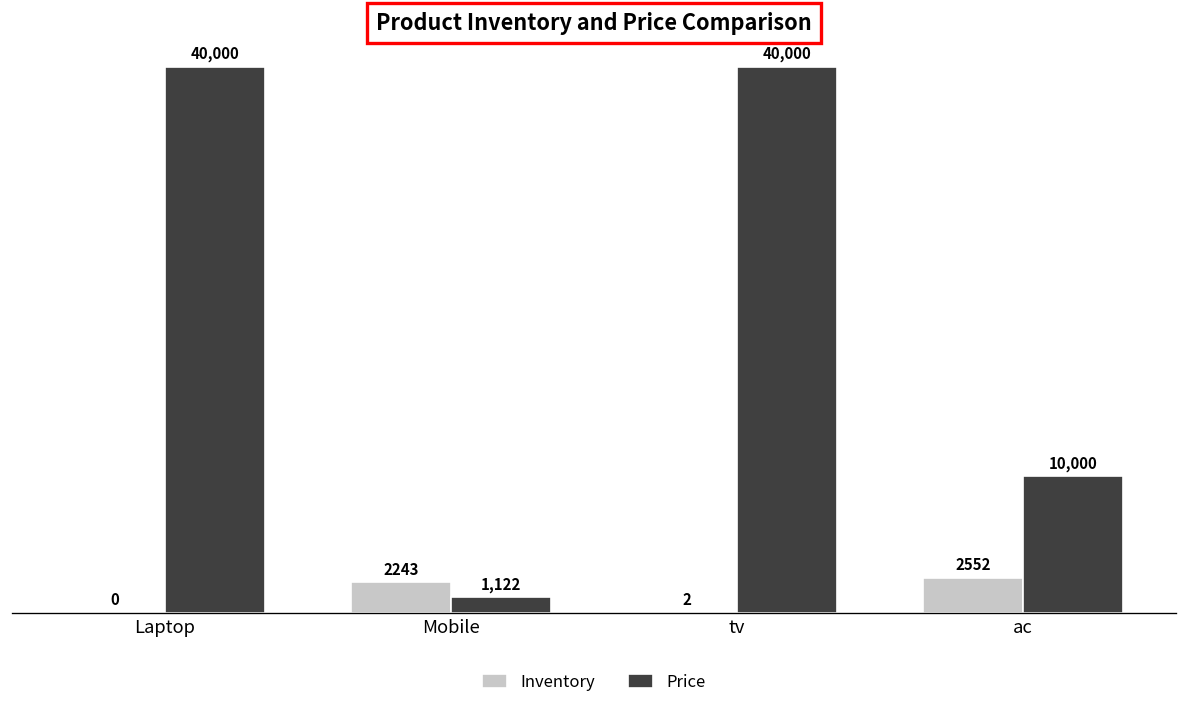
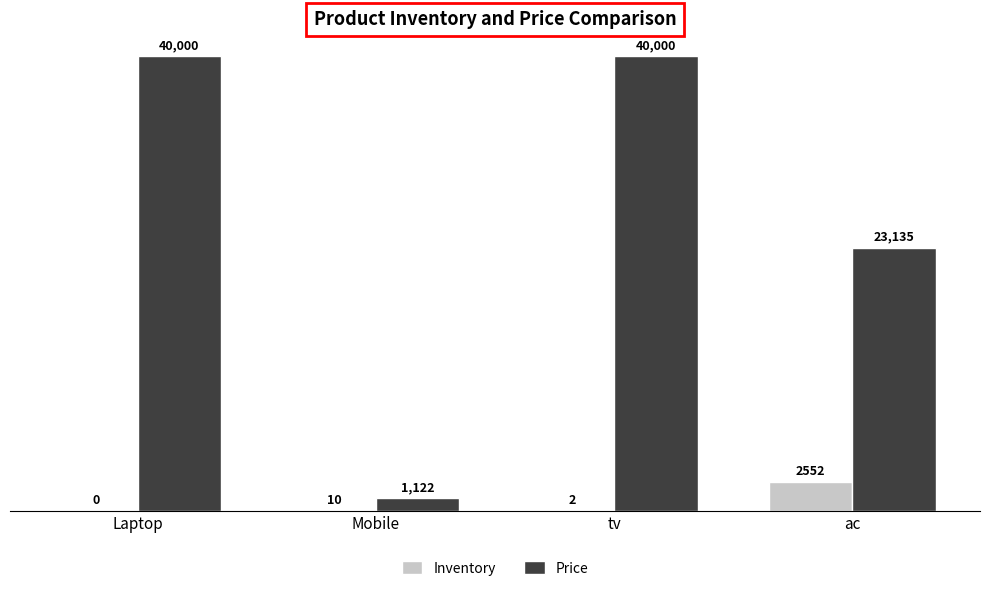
  {
    "Inventory": {
      "Laptop": "0",
-     "Mobile": "2243",
+     "Mobile": "10",
      "tv": "2",
      "ac": "2552"
    },
    "Price": {
      "Laptop": "40,000",
      "Mobile": "1,122",
      "tv": "40,000",
-     "ac": "10,000"
+     "ac": "23,135"
    }
  }
